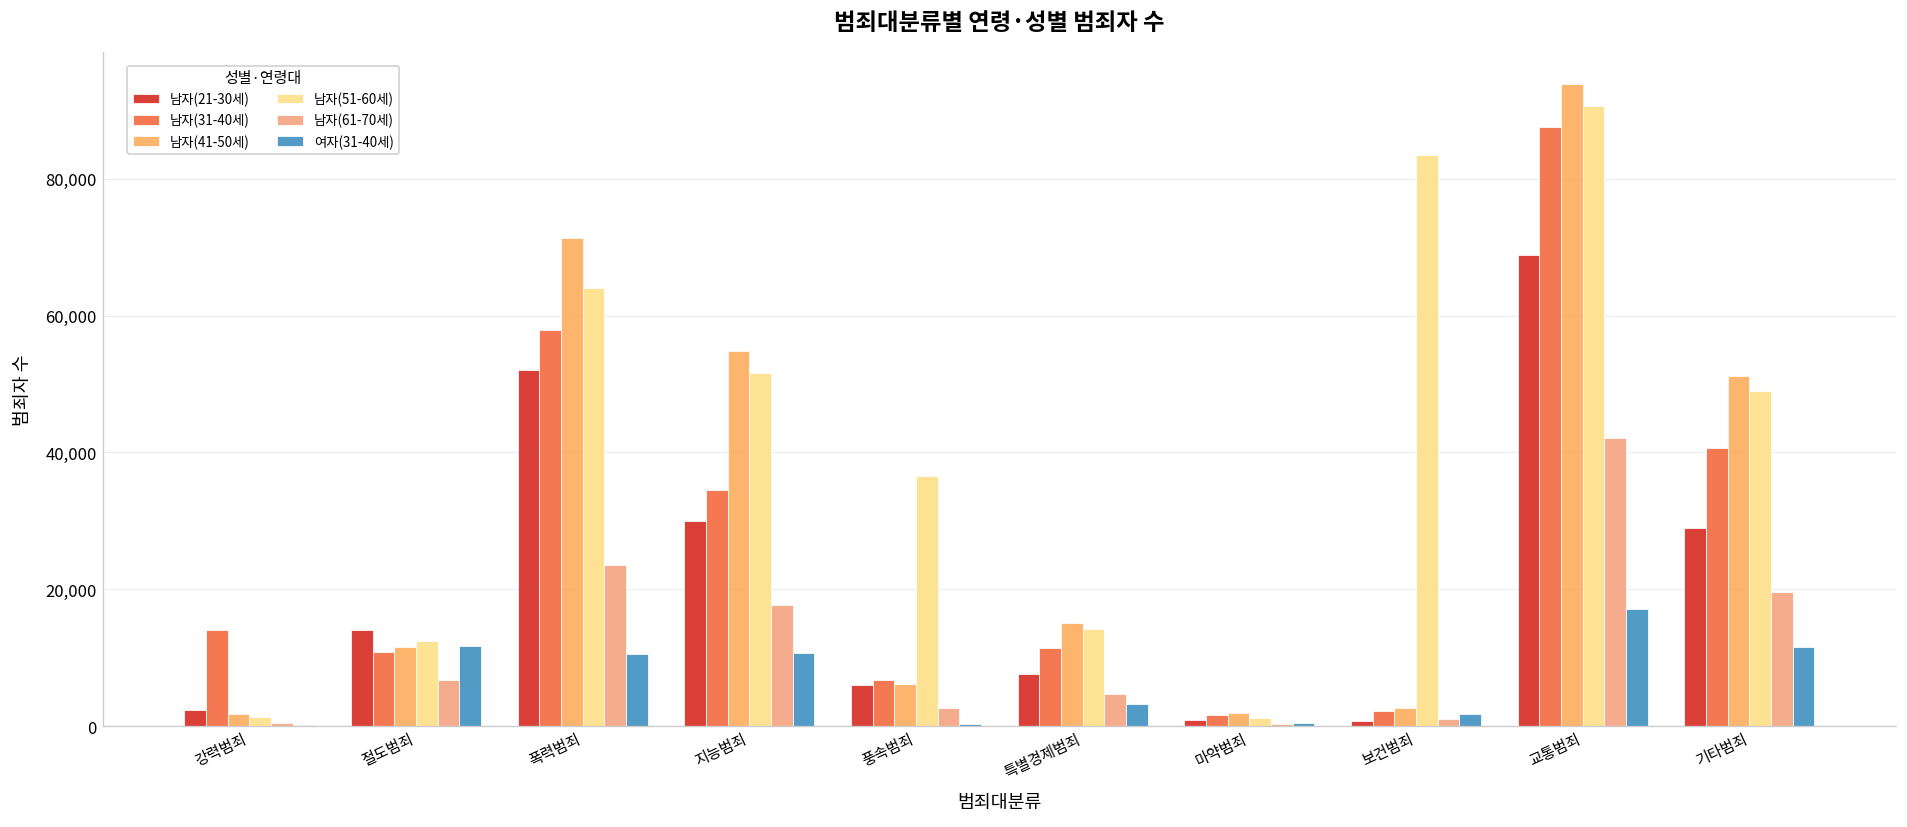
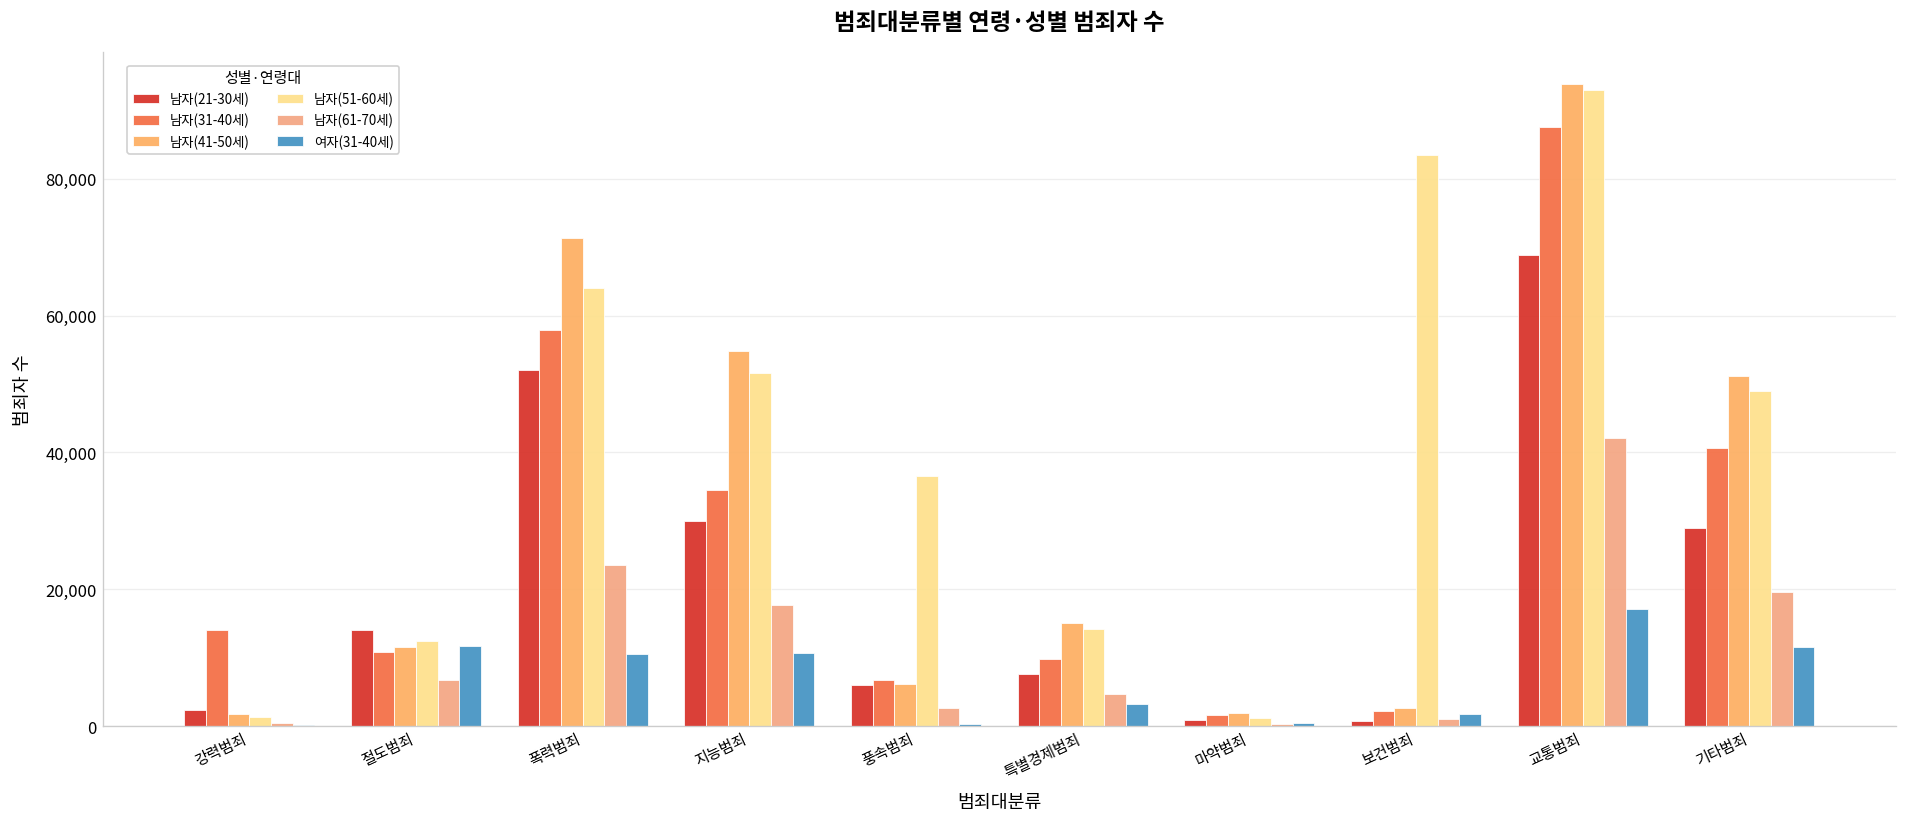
  {
    "남자(21-30세)": {
      "강력범죄": "2,000",
      "절도범죄": "14,000",
      "폭력범죄": "52,000",
      "지능범죄": "30,000",
      "풍속범죄": "6,000",
      "특별경제범죄": "8,000",
      "마약범죄": "1,000",
      "보건범죄": "1,000",
      "교통범죄": "69,000",
      "기타범죄": "29,000"
    },
    "남자(31-40세)": {
      "강력범죄": "14,000",
      "절도범죄": "11,000",
      "폭력범죄": "58,000",
      "지능범죄": "34,000",
      "풍속범죄": "7,000",
-     "특별경제범죄": "11,000",
+     "특별경제범죄": "10,000",
      "마약범죄": "2,000",
      "보건범죄": "2,000",
      "교통범죄": "88,000",
      "기타범죄": "41,000"
    },
    "남자(51-60세)": {
      "강력범죄": "1,000",
      "절도범죄": "12,000",
      "폭력범죄": "64,000",
      "지능범죄": "52,000",
      "풍속범죄": "37,000",
      "특별경제범죄": "14,000",
      "마약범죄": "1,000",
      "보건범죄": "84,000",
-     "교통범죄": "91,000",
+     "교통범죄": "93,000",
      "기타범죄": "49,000"
    },
    "여자(31-40세)": {
      "절도범죄": "12,000",
      "폭력범죄": "11,000",
      "지능범죄": "11,000",
      "특별경제범죄": "3,000",
      "마약범죄": "0",
      "보건범죄": "2,000",
      "교통범죄": "17,000",
      "기타범죄": "12,000"
    }
  }
